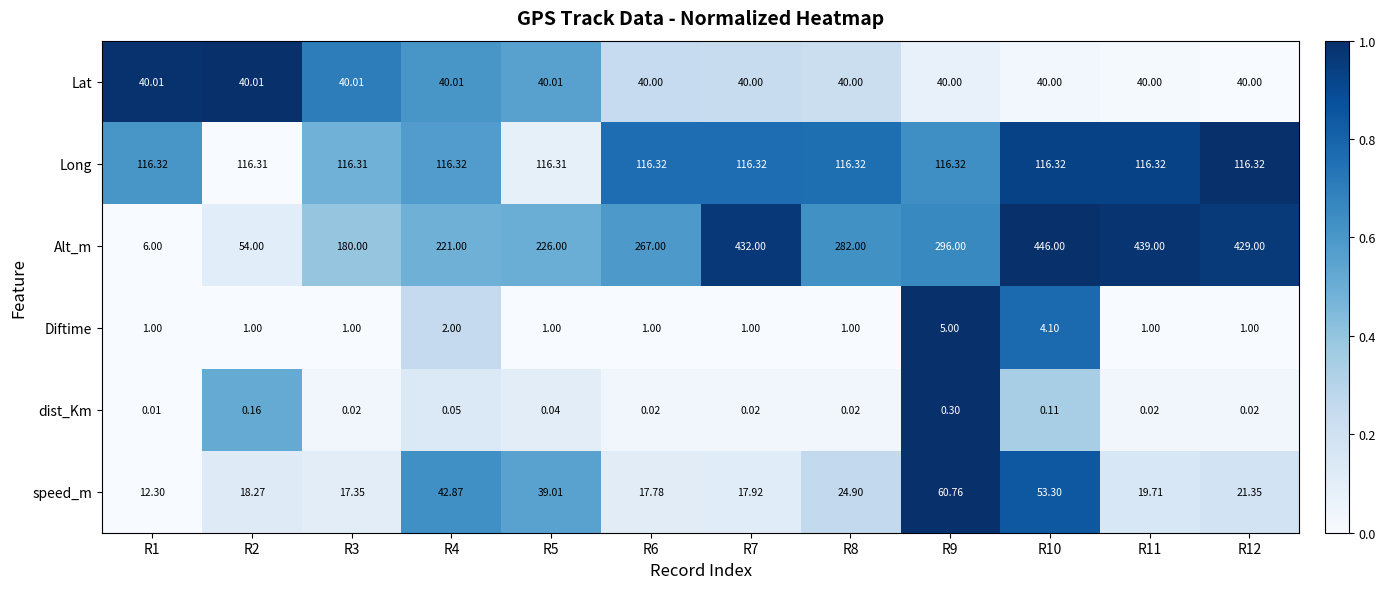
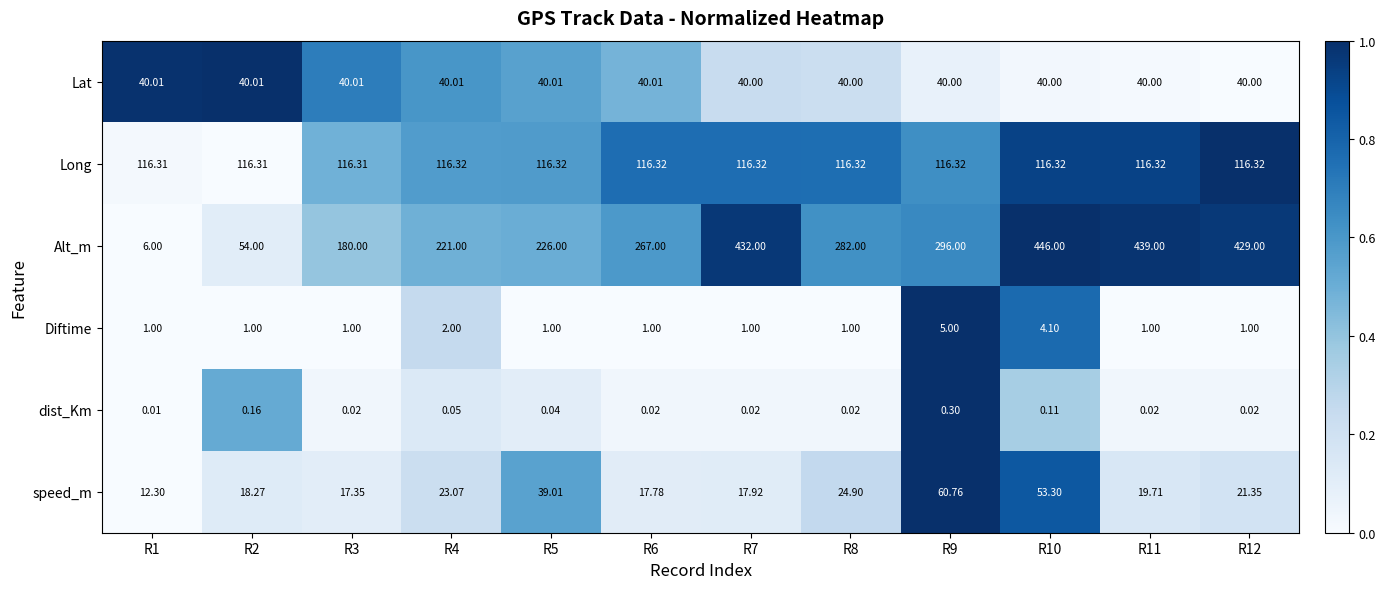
  {
    "Lat": {
      "R1": 40.01,
      "R2": 40.01,
      "R3": 40.01,
      "R4": 40.01,
      "R5": 40.01,
-     "R6": 40.00,
+     "R6": 40.01,
      "R7": 40.00,
      "R8": 40.00,
      "R9": 40.00,
      "R10": 40.00,
      "R11": 40.00,
      "R12": 40.00
    },
    "Long": {
-     "R1": 116.32,
+     "R1": 116.31,
      "R2": 116.31,
      "R3": 116.31,
      "R4": 116.32,
-     "R5": 116.31,
+     "R5": 116.32,
      "R6": 116.32,
      "R7": 116.32,
      "R8": 116.32,
      "R9": 116.32,
      "R10": 116.32,
      "R11": 116.32,
      "R12": 116.32
    },
    "Alt_m": {
      "R1": 6.00,
      "R2": 54.00,
      "R3": 180.00,
      "R4": 221.00,
      "R5": 226.00,
      "R6": 267.00,
      "R7": 432.00,
      "R8": 282.00,
      "R9": 296.00,
      "R10": 446.00,
      "R11": 439.00,
      "R12": 429.00
    },
    "Diftime": {
      "R1": 1.00,
      "R2": 1.00,
      "R3": 1.00,
      "R4": 2.00,
      "R5": 1.00,
      "R6": 1.00,
      "R7": 1.00,
      "R8": 1.00,
      "R9": 5.00,
      "R10": 4.10,
      "R11": 1.00,
      "R12": 1.00
    },
    "dist_Km": {
      "R1": 0.01,
      "R2": 0.16,
      "R3": 0.02,
      "R4": 0.05,
      "R5": 0.04,
      "R6": 0.02,
      "R7": 0.02,
      "R8": 0.02,
      "R9": 0.30,
      "R10": 0.11,
      "R11": 0.02,
      "R12": 0.02
    },
    "speed_m": {
      "R1": 12.30,
      "R2": 18.27,
      "R3": 17.35,
-     "R4": 42.87,
+     "R4": 23.07,
      "R5": 39.01,
      "R6": 17.78,
      "R7": 17.92,
      "R8": 24.90,
      "R9": 60.76,
      "R10": 53.30,
      "R11": 19.71,
      "R12": 21.35
    }
  }
